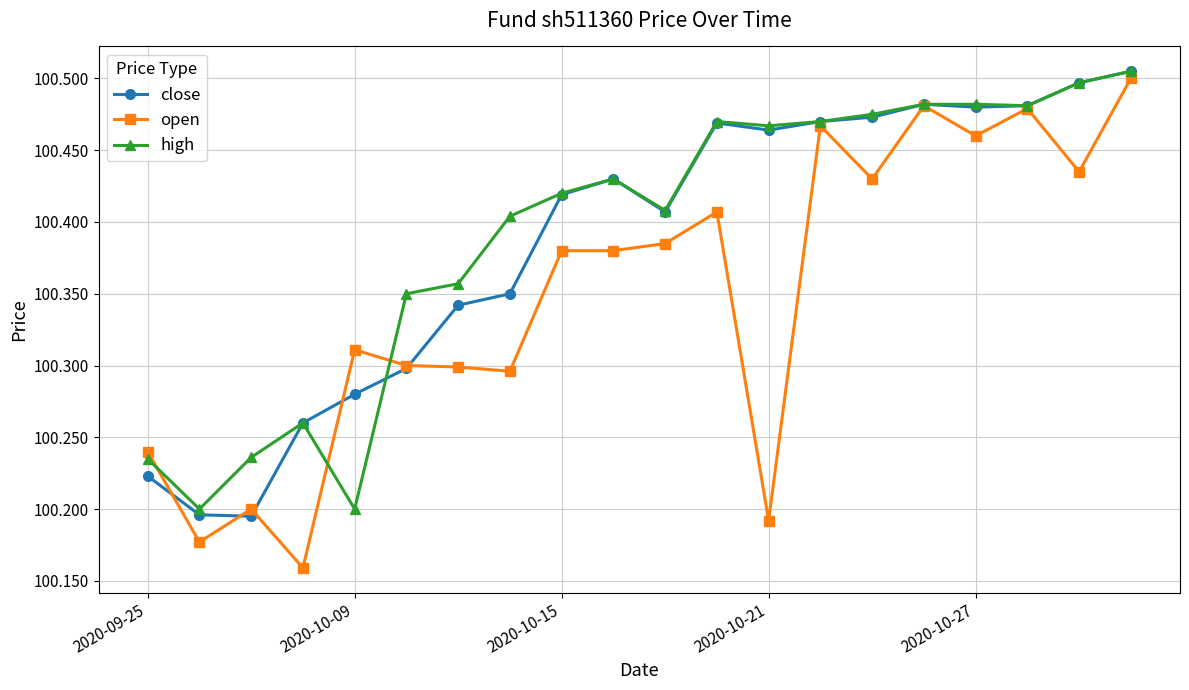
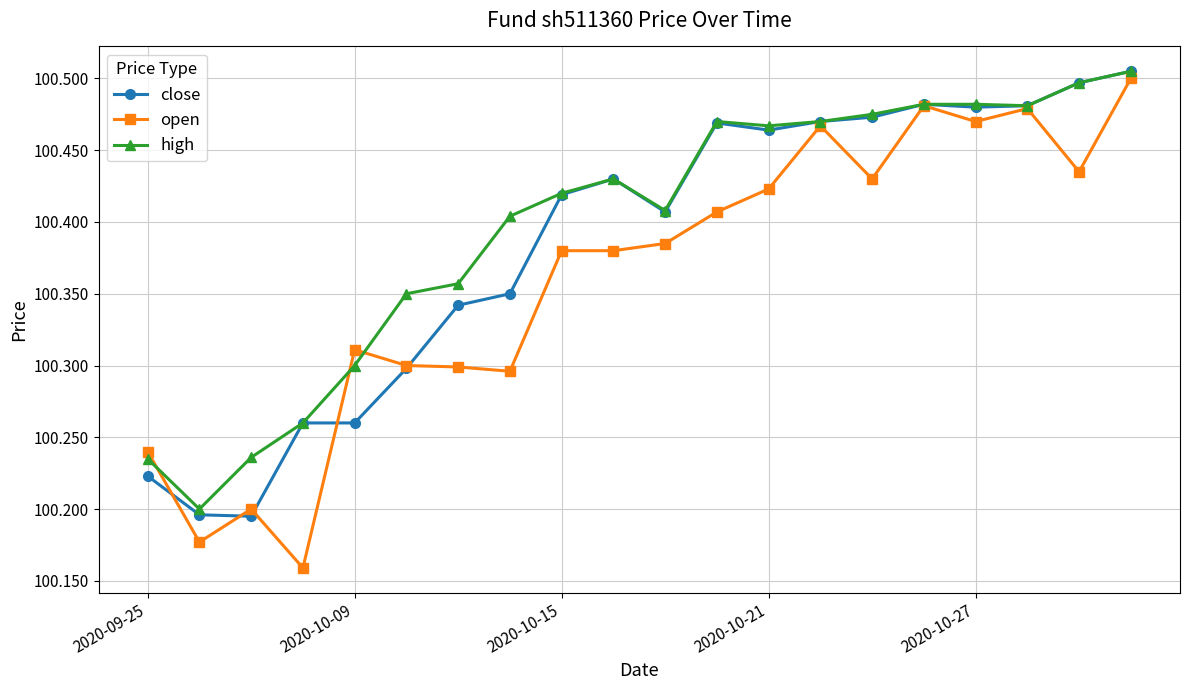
  {
    "close": {
      "2020-09-25": 100.223,
-     "2020-10-09": 100.28,
+     "2020-10-09": 100.26,
      "2020-10-21": 100.464,
      "2020-10-27": 100.48
    },
    "open": {
      "2020-09-25": 100.240,
      "2020-10-09": 100.311,
      "2020-10-15": 100.380,
-     "2020-10-21": 100.192,
-     "2020-10-27": 100.46
+     "2020-10-21": 100.423,
+     "2020-10-27": 100.47
    },
    "high": {
      "2020-09-25": 100.235,
-     "2020-10-09": 100.2,
+     "2020-10-09": 100.3,
      "2020-10-21": 100.467,
      "2020-10-27": 100.482
    }
  }
